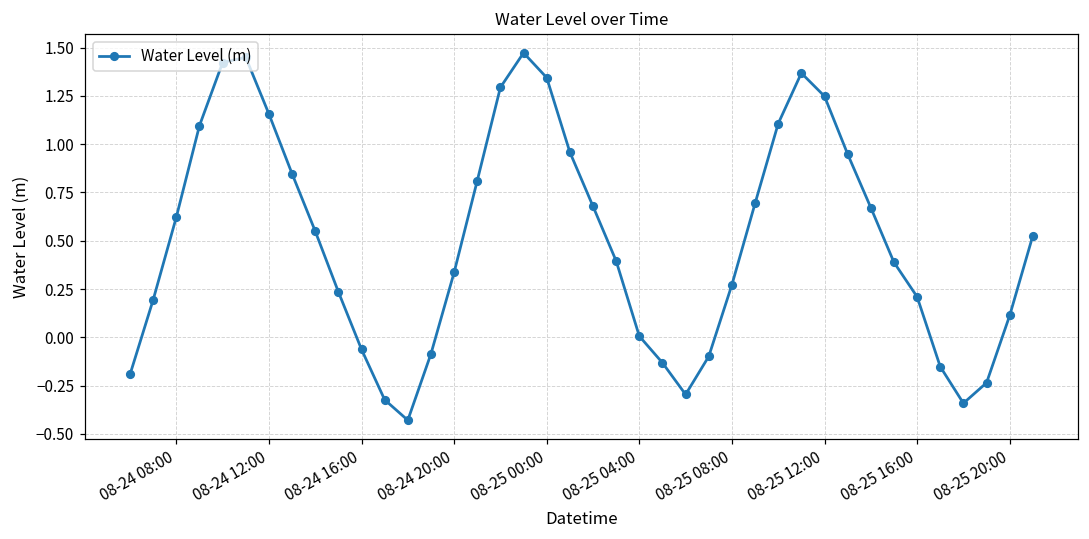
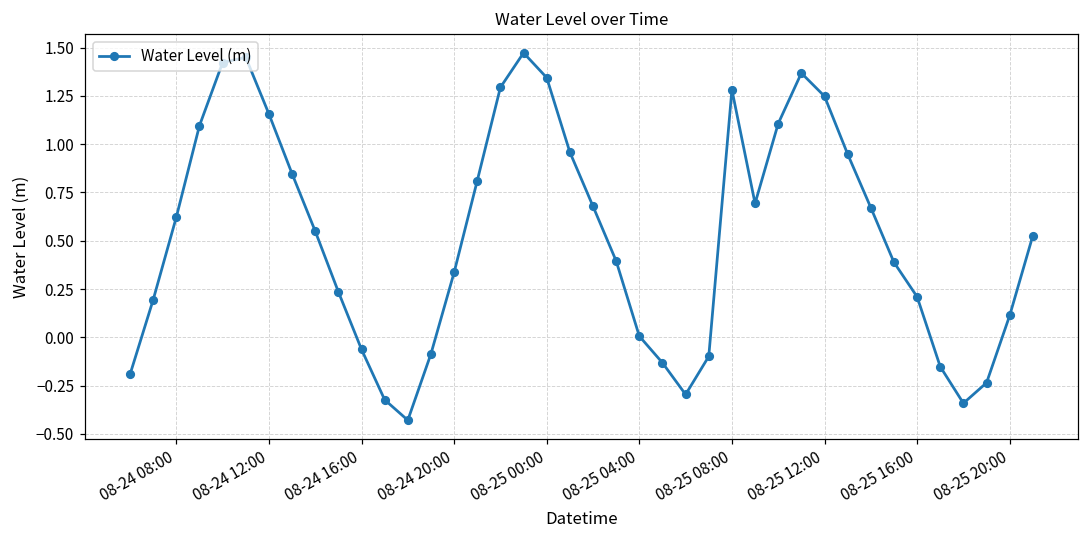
  {
    "08-24 08:00": 0.62,
    "08-24 12:00": 1.16,
    "08-24 16:00": -0.06,
    "08-24 20:00": 0.34,
    "08-25 00:00": 1.34,
    "08-25 04:00": 0.01,
-   "08-25 08:00": 0.27,
+   "08-25 08:00": 1.28,
    "08-25 12:00": 1.25,
    "08-25 16:00": 0.21,
    "08-25 20:00": 0.11
  }
